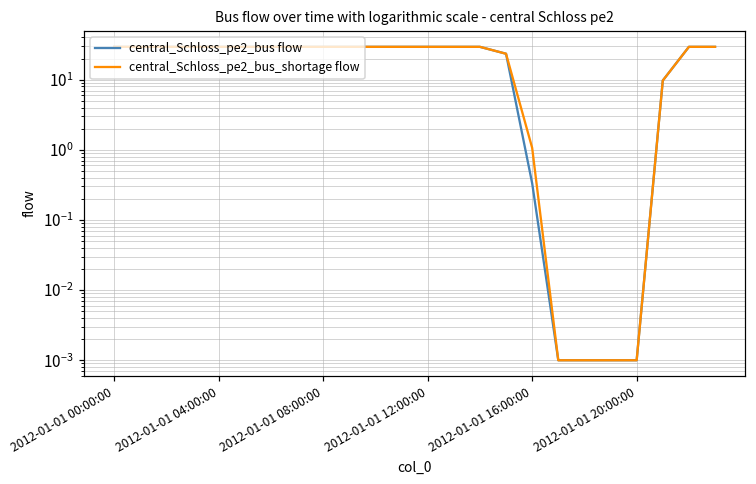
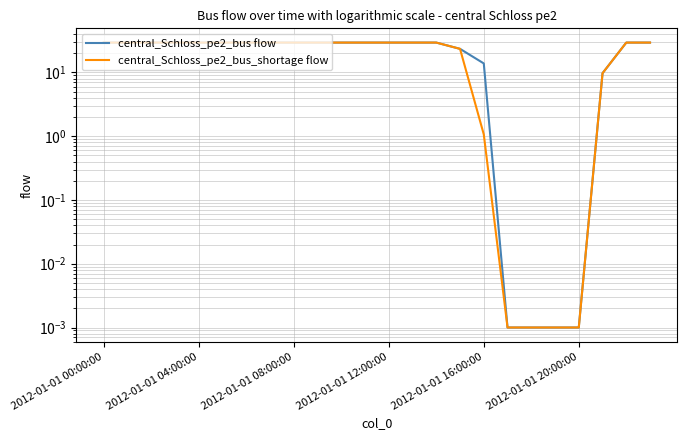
  {
    "central_Schloss_pe2_bus flow": {
-     "2012-01-01 16:00:00": 0.3
+     "2012-01-01 16:00:00": 14
    },
    "central_Schloss_pe2_bus_shortage flow": {
      "2012-01-01 16:00:00": 1.1
    }
  }
